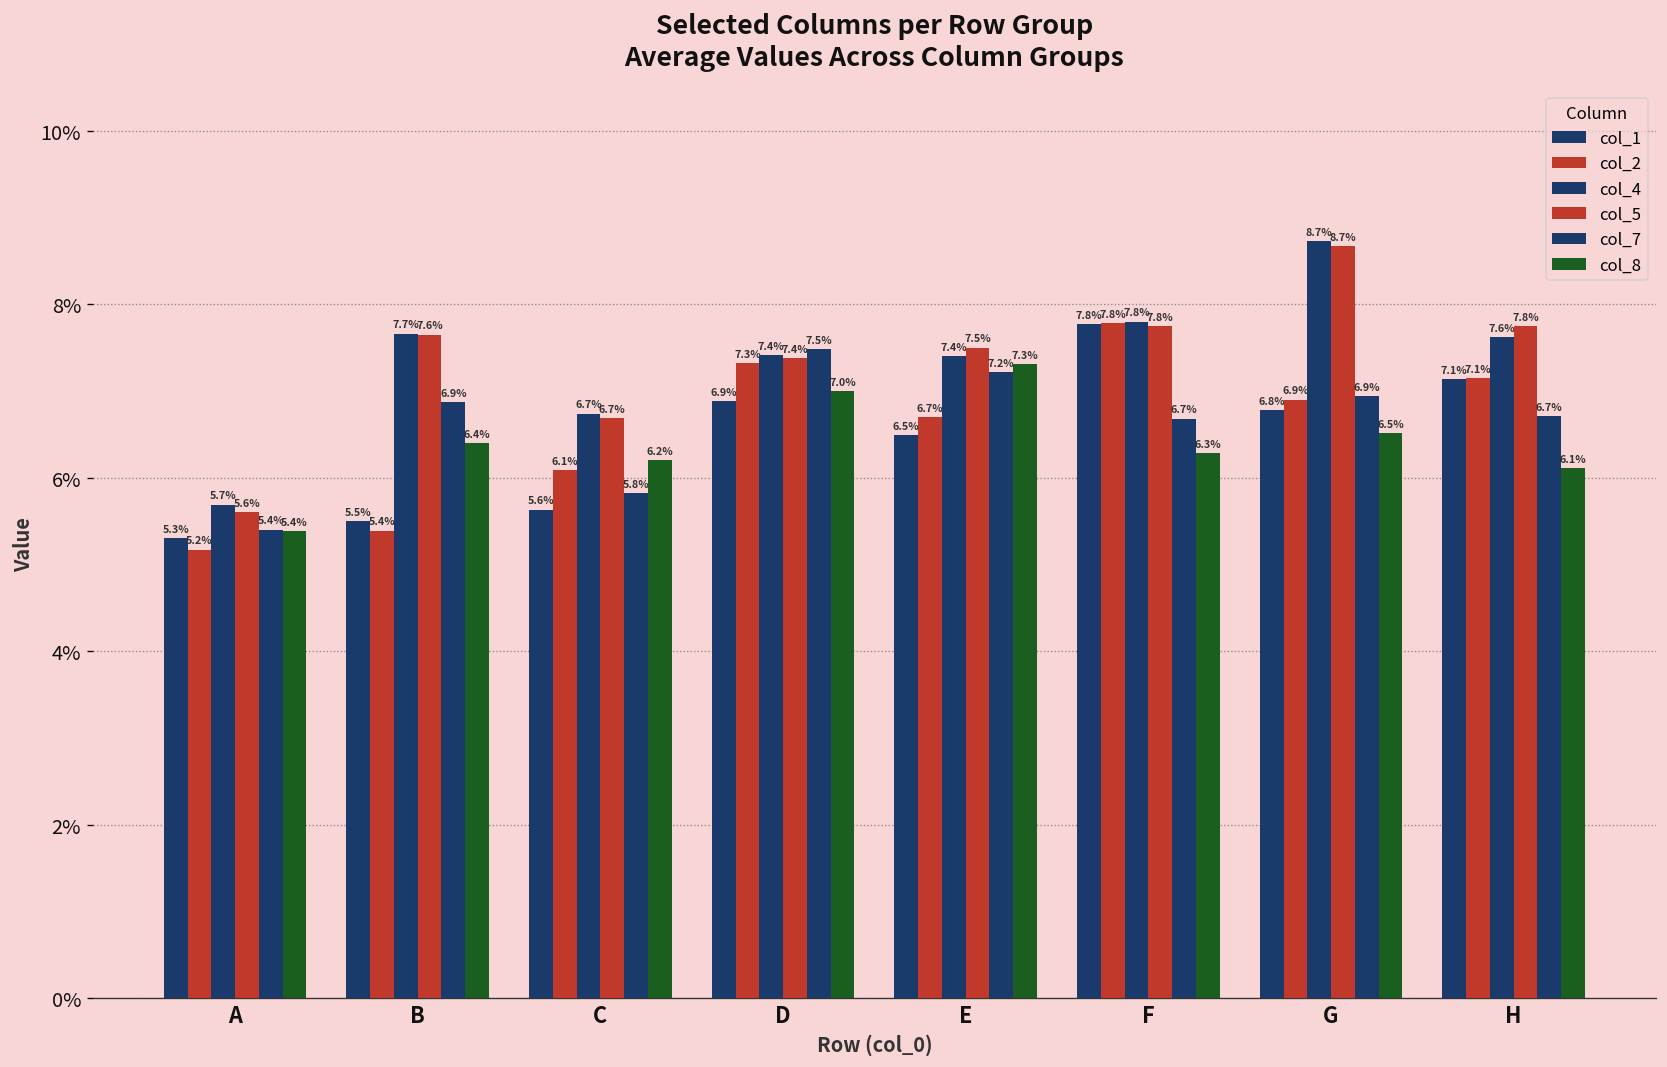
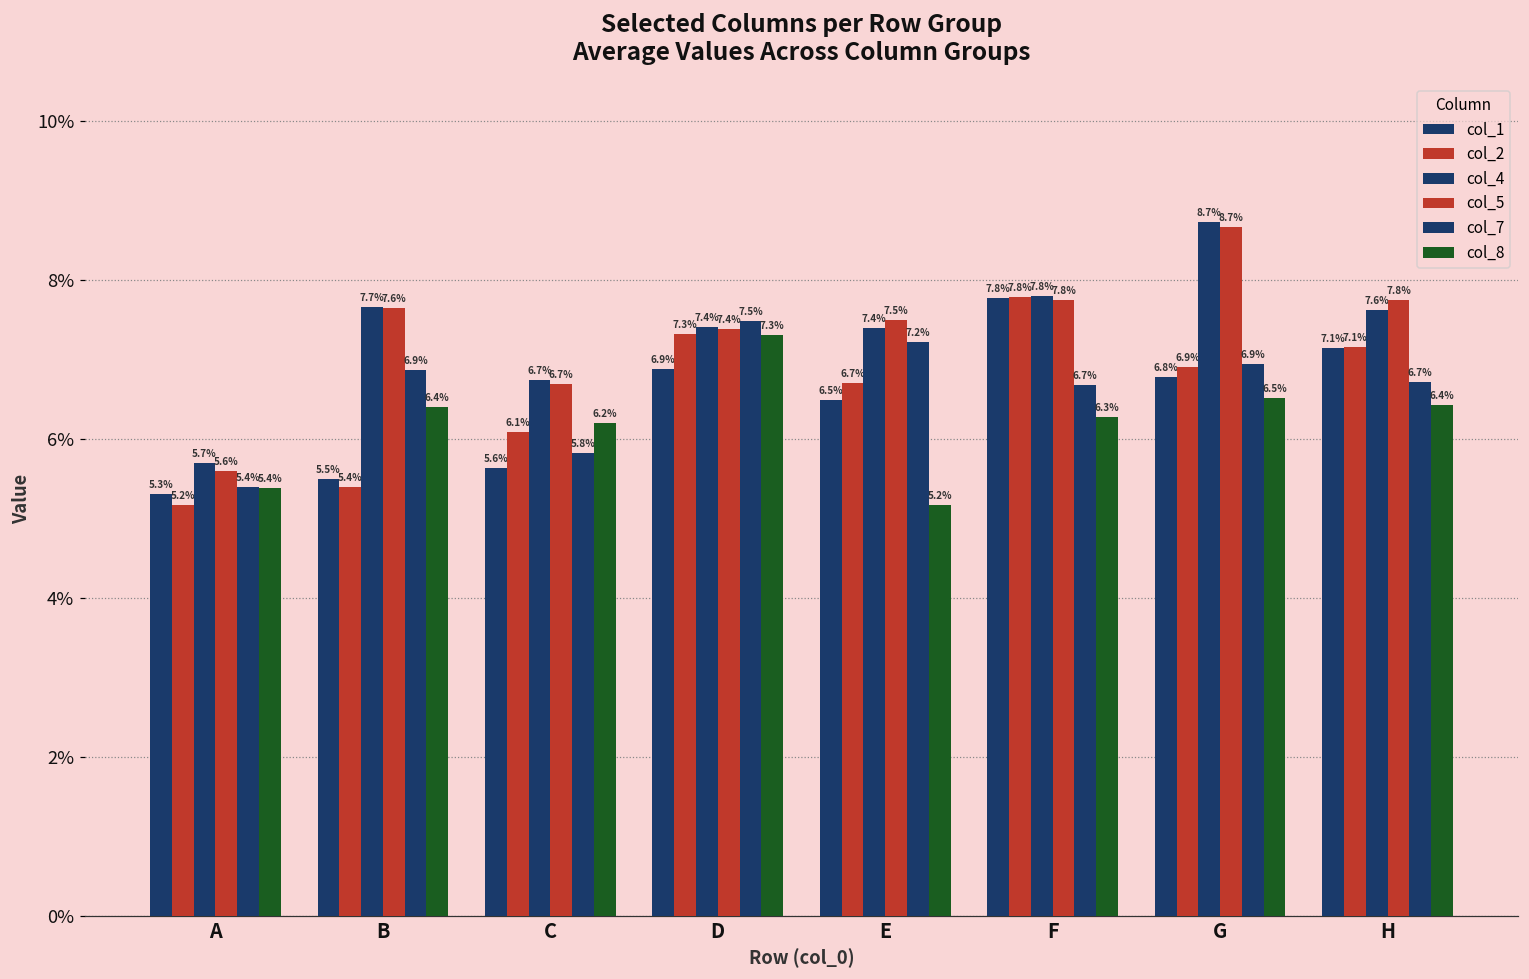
  {
    "col_8": {
      "A": "5.4%",
      "B": "6.4%",
      "C": "6.2%",
-     "D": "7.0%",
-     "E": "7.3%",
+     "D": "7.3%",
+     "E": "5.2%",
      "F": "6.3%",
      "G": "6.5%",
-     "H": "6.1%"
+     "H": "6.4%"
    }
  }
